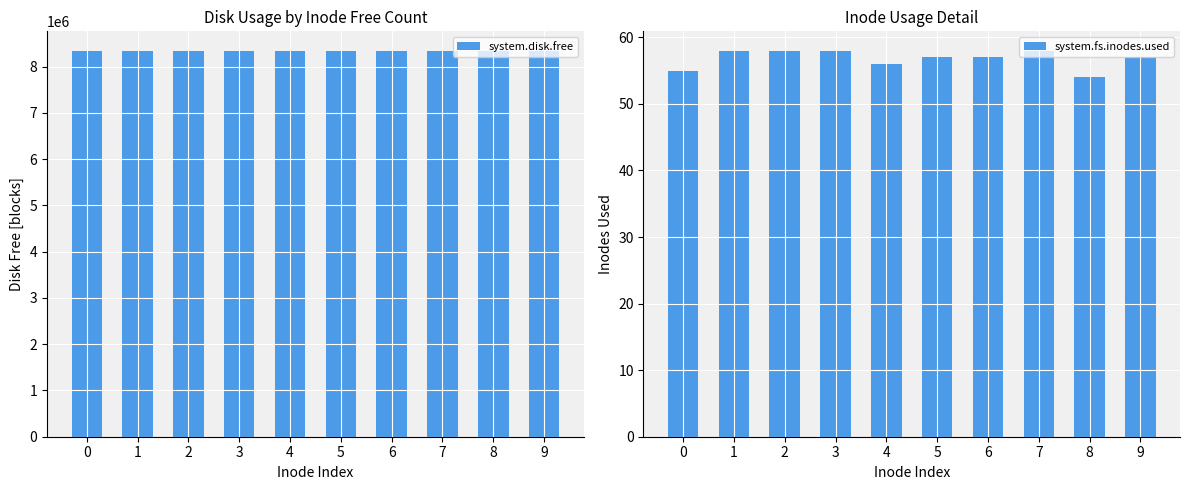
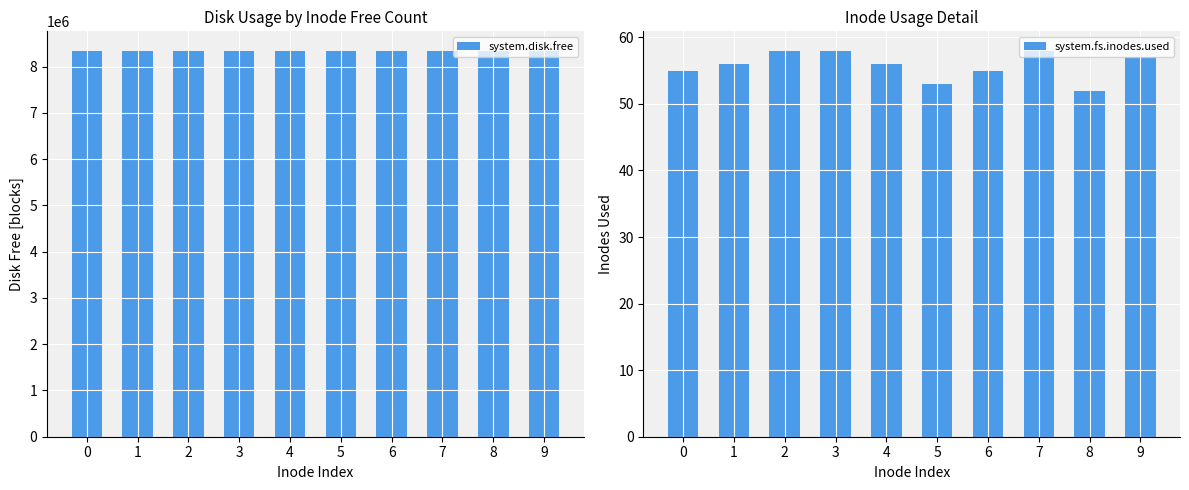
  {
    "Disk Usage by Inode Free Count": {
      "0": 8300000,
      "1": 8300000,
      "2": 8300000,
      "3": 8300000,
      "4": 8300000,
      "5": 8300000,
      "6": 8300000,
      "7": 8300000
    },
    "Inode Usage Detail": {
      "0": 55,
-     "1": 58,
+     "1": 56,
      "2": 58,
      "3": 58,
      "4": 56,
-     "5": 57,
-     "6": 57,
-     "8": 54,
+     "5": 53,
+     "6": 55,
+     "8": 52,
      "9": 57
    }
  }
